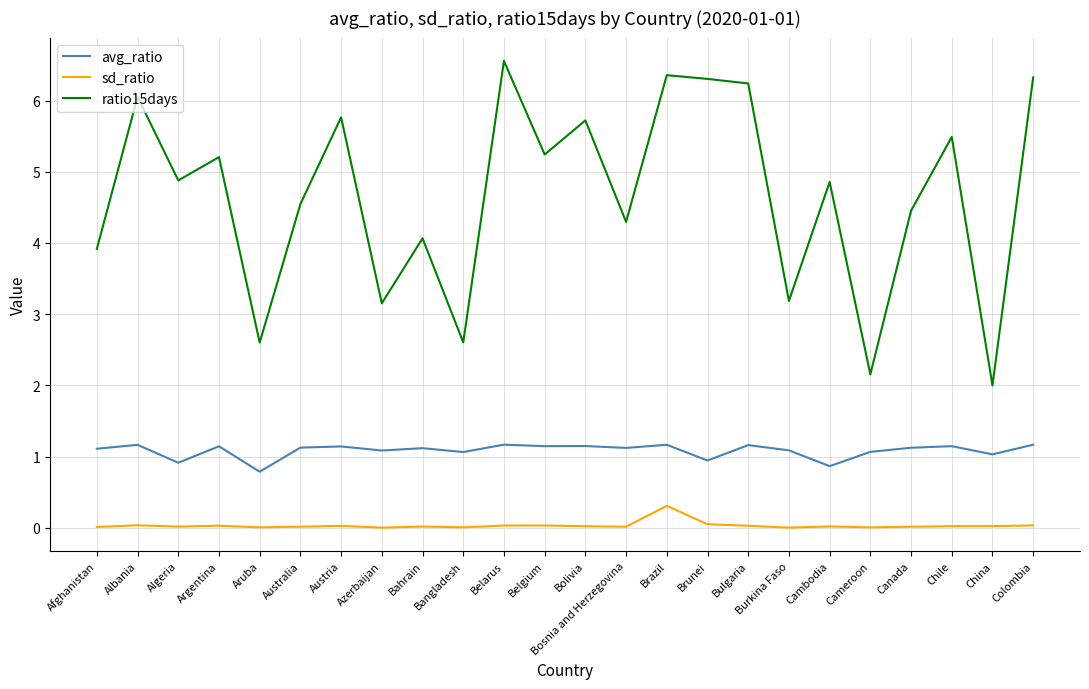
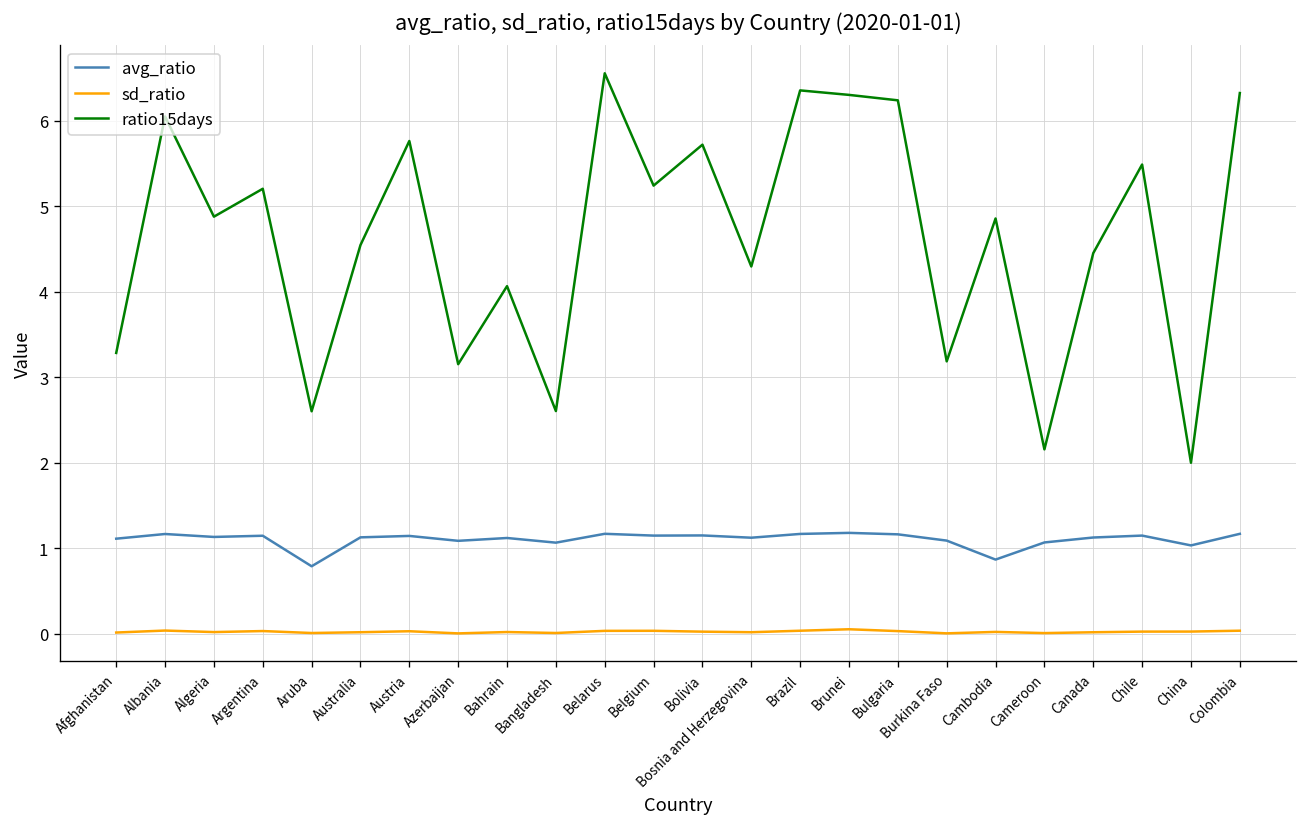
  {
    "avg_ratio": {
      "Afghanistan": 1.1,
      "Albania": 1.2,
-     "Algeria": 0.9,
+     "Algeria": 1.1,
      "Argentina": 1.1,
      "Aruba": 0.8,
      "Australia": 1.1,
      "Austria": 1.1,
      "Azerbaijan": 1.1,
      "Bahrain": 1.1,
      "Bangladesh": 1.1,
      "Belarus": 1.2,
      "Belgium": 1.1,
      "Bolivia": 1.1,
      "Bosnia and Herzegovina": 1.1,
      "Brazil": 1.2,
-     "Brunei": 0.9,
+     "Brunei": 1.2,
      "Bulgaria": 1.2,
      "Burkina Faso": 1.1,
      "Cambodia": 0.9,
      "Cameroon": 1.1,
      "Canada": 1.1,
      "Chile": 1.1,
      "China": 1.0,
      "Colombia": 1.2
    },
    "sd_ratio": {
      "Afghanistan": 0.0,
      "Albania": 0.0,
      "Algeria": 0.0,
      "Argentina": 0.0,
      "Aruba": 0.0,
      "Australia": 0.0,
      "Austria": 0.0,
      "Azerbaijan": 0.0,
      "Bahrain": 0.0,
      "Bangladesh": 0.0,
      "Belarus": 0.0,
      "Belgium": 0.0,
      "Bolivia": 0.0,
      "Bosnia and Herzegovina": 0.0,
-     "Brazil": 0.3,
+     "Brazil": 0.0,
      "Brunei": 0.1,
      "Bulgaria": 0.0,
      "Burkina Faso": 0.0,
      "Cambodia": 0.0,
      "Cameroon": 0.0,
      "Canada": 0.0,
      "Chile": 0.0,
      "China": 0.0,
      "Colombia": 0.0
    },
    "ratio15days": {
-     "Afghanistan": 3.9,
+     "Afghanistan": 3.3,
      "Algeria": 4.9,
      "Argentina": 5.2,
      "Aruba": 2.6,
      "Australia": 4.5,
      "Austria": 5.8,
      "Azerbaijan": 3.2,
      "Bahrain": 4.1,
      "Bangladesh": 2.6,
      "Belarus": 6.6,
      "Belgium": 5.2,
      "Bolivia": 5.7,
      "Bosnia and Herzegovina": 4.3,
      "Brazil": 6.4,
      "Brunei": 6.3,
      "Bulgaria": 6.2,
      "Burkina Faso": 3.2,
      "Cambodia": 4.9,
      "Cameroon": 2.2,
      "Canada": 4.5,
      "Chile": 5.5,
      "China": 2.0,
      "Colombia": 6.3
    }
  }
